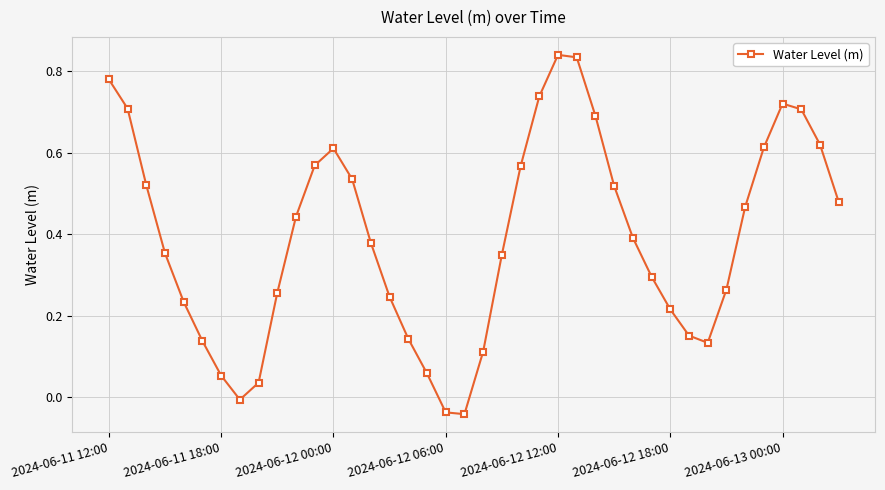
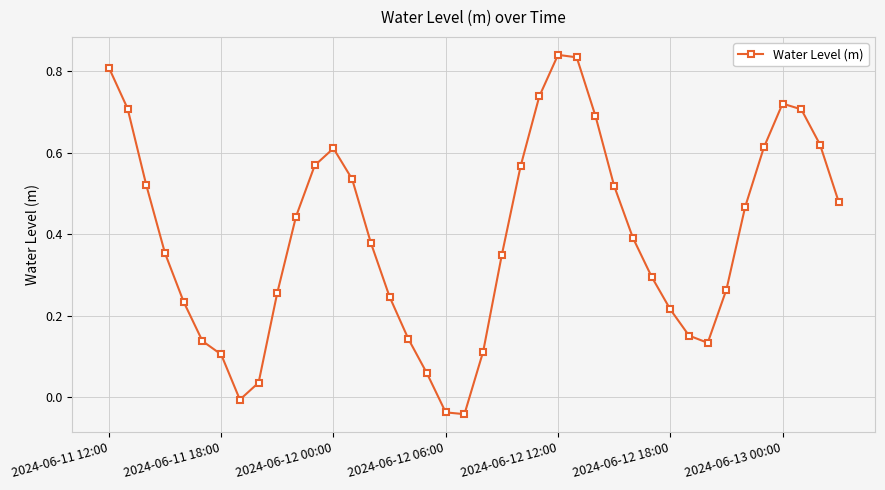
  {
-   "2024-06-11 12:00": 0.78,
-   "2024-06-11 18:00": 0.05,
+   "2024-06-11 12:00": 0.81,
+   "2024-06-11 18:00": 0.11,
    "2024-06-12 00:00": 0.61,
    "2024-06-12 06:00": -0.04,
    "2024-06-12 12:00": 0.84,
    "2024-06-12 18:00": 0.22,
    "2024-06-13 00:00": 0.72
  }
